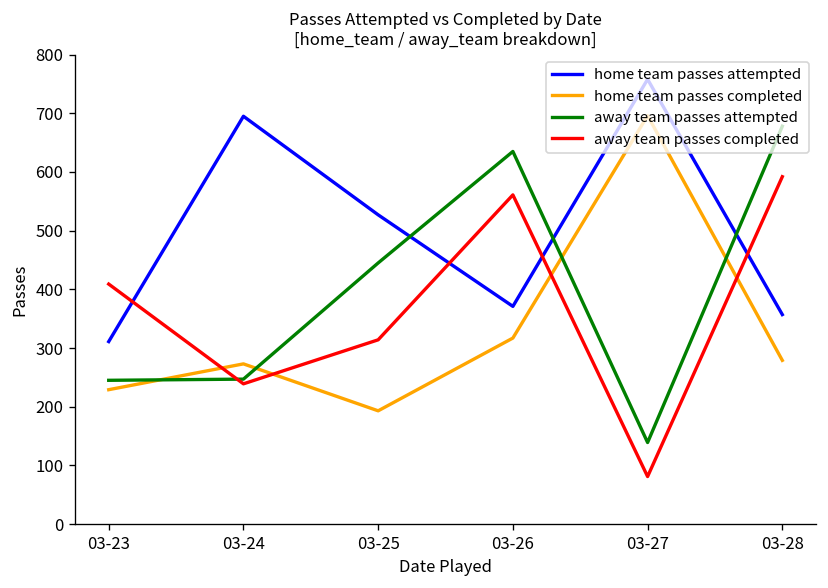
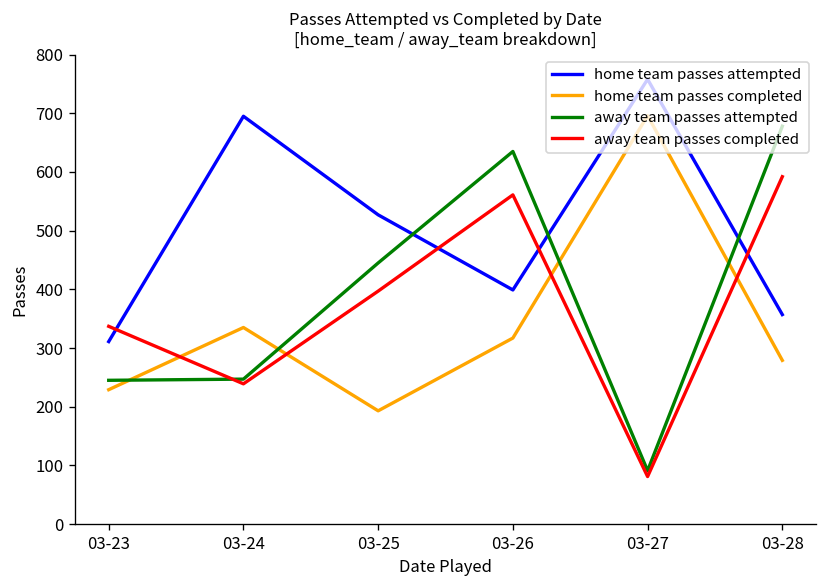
  {
    "home team passes attempted": {
      "03-23": 310,
      "03-24": 700,
      "03-25": 530,
-     "03-26": 370,
+     "03-26": 400,
      "03-28": 360
    },
    "home team passes completed": {
      "03-23": 230,
-     "03-24": 270,
+     "03-24": 340,
      "03-25": 190,
      "03-26": 320,
      "03-28": 280
    },
    "away team passes attempted": {
      "03-23": 250,
      "03-24": 250,
      "03-25": 450,
      "03-26": 640,
-     "03-27": 140
+     "03-27": 90
    },
    "away team passes completed": {
-     "03-23": 410,
+     "03-23": 340,
      "03-24": 240,
-     "03-25": 310,
+     "03-25": 400,
      "03-26": 560,
      "03-27": 80,
      "03-28": 590
    }
  }
